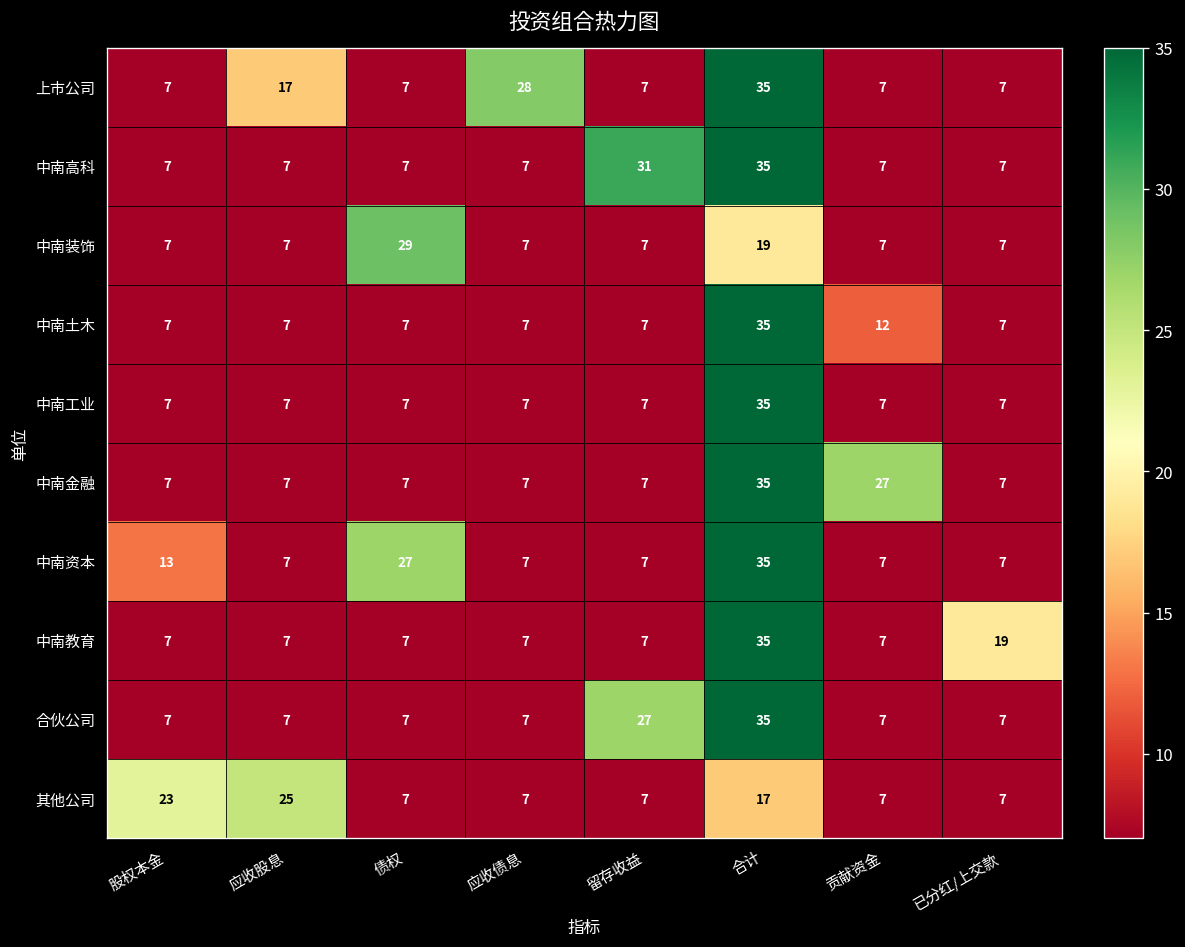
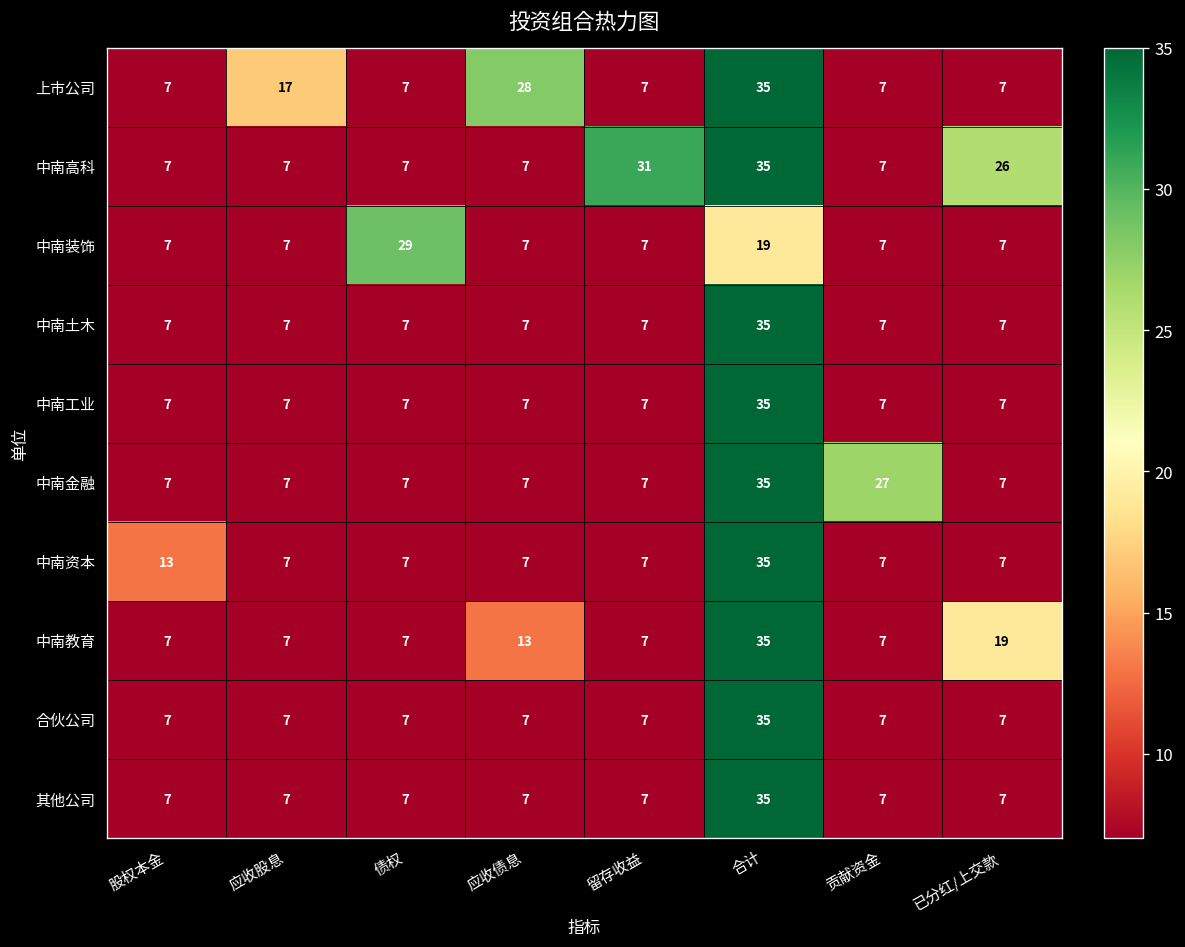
  {
    "上市公司": {
      "股权本金": 7,
      "应收股息": 17,
      "债权": 7,
      "应收债息": 28,
      "留存收益": 7,
      "合计": 35,
      "贡献资金": 7,
      "已分红/上交款": 7
    },
    "中南高科": {
      "股权本金": 7,
      "应收股息": 7,
      "债权": 7,
      "应收债息": 7,
      "留存收益": 31,
      "合计": 35,
      "贡献资金": 7,
-     "已分红/上交款": 7
+     "已分红/上交款": 26
    },
    "中南装饰": {
      "股权本金": 7,
      "应收股息": 7,
      "债权": 29,
      "应收债息": 7,
      "留存收益": 7,
      "合计": 19,
      "贡献资金": 7,
      "已分红/上交款": 7
    },
    "中南土木": {
      "股权本金": 7,
      "应收股息": 7,
      "债权": 7,
      "应收债息": 7,
      "留存收益": 7,
      "合计": 35,
-     "贡献资金": 12,
+     "贡献资金": 7,
      "已分红/上交款": 7
    },
    "中南工业": {
      "股权本金": 7,
      "应收股息": 7,
      "债权": 7,
      "应收债息": 7,
      "留存收益": 7,
      "合计": 35,
      "贡献资金": 7,
      "已分红/上交款": 7
    },
    "中南金融": {
      "股权本金": 7,
      "应收股息": 7,
      "债权": 7,
      "应收债息": 7,
      "留存收益": 7,
      "合计": 35,
      "贡献资金": 27,
      "已分红/上交款": 7
    },
    "中南资本": {
      "股权本金": 13,
      "应收股息": 7,
-     "债权": 27,
+     "债权": 7,
      "应收债息": 7,
      "留存收益": 7,
      "合计": 35,
      "贡献资金": 7,
      "已分红/上交款": 7
    },
    "中南教育": {
      "股权本金": 7,
      "应收股息": 7,
      "债权": 7,
-     "应收债息": 7,
+     "应收债息": 13,
      "留存收益": 7,
      "合计": 35,
      "贡献资金": 7,
      "已分红/上交款": 19
    },
    "合伙公司": {
      "股权本金": 7,
      "应收股息": 7,
      "债权": 7,
      "应收债息": 7,
-     "留存收益": 27,
+     "留存收益": 7,
      "合计": 35,
      "贡献资金": 7,
      "已分红/上交款": 7
    },
    "其他公司": {
-     "股权本金": 23,
-     "应收股息": 25,
+     "股权本金": 7,
+     "应收股息": 7,
      "债权": 7,
      "应收债息": 7,
      "留存收益": 7,
-     "合计": 17,
+     "合计": 35,
      "贡献资金": 7,
      "已分红/上交款": 7
    }
  }
